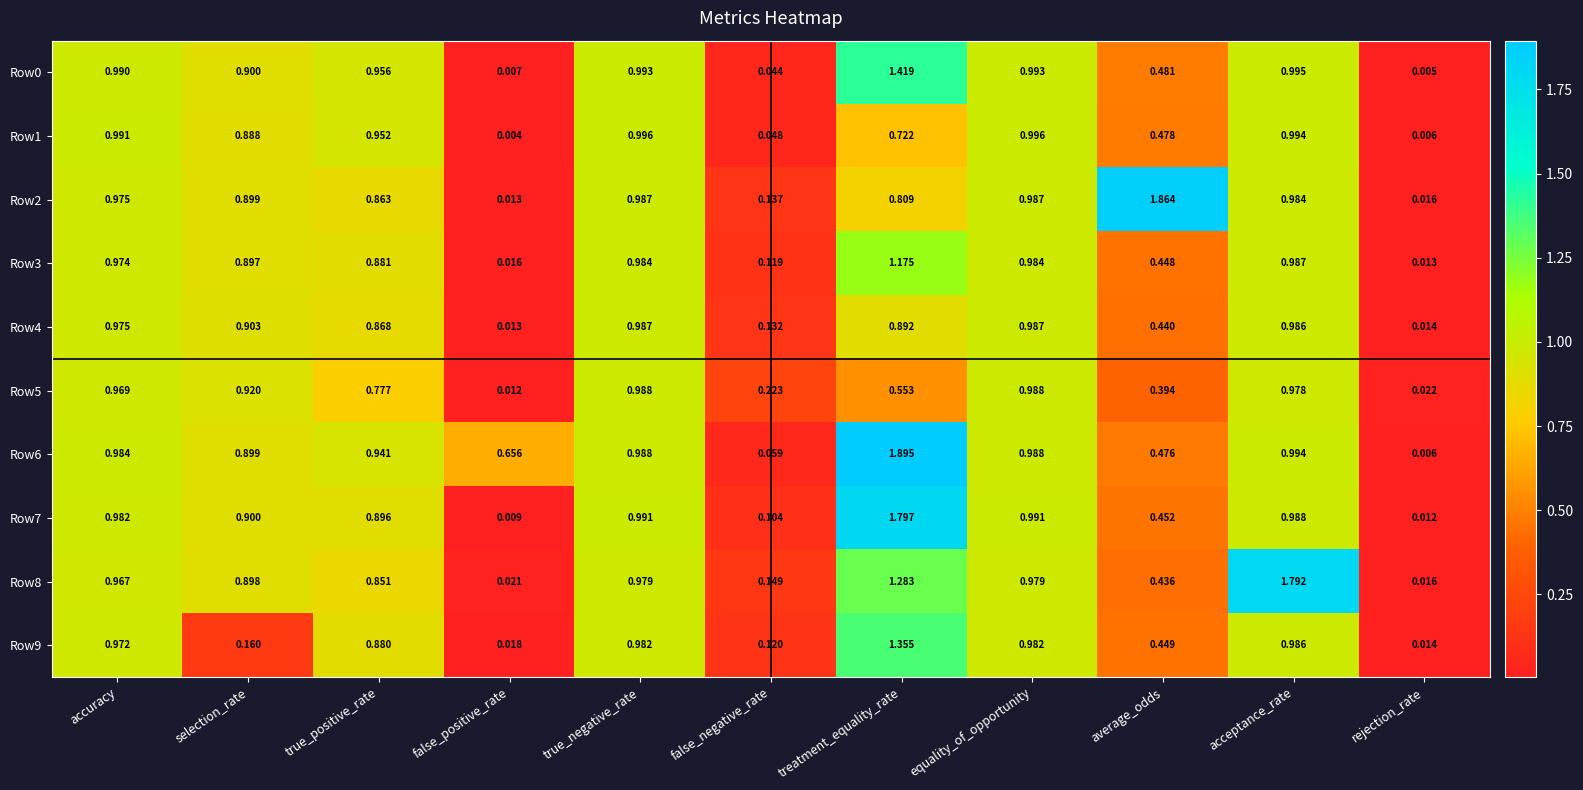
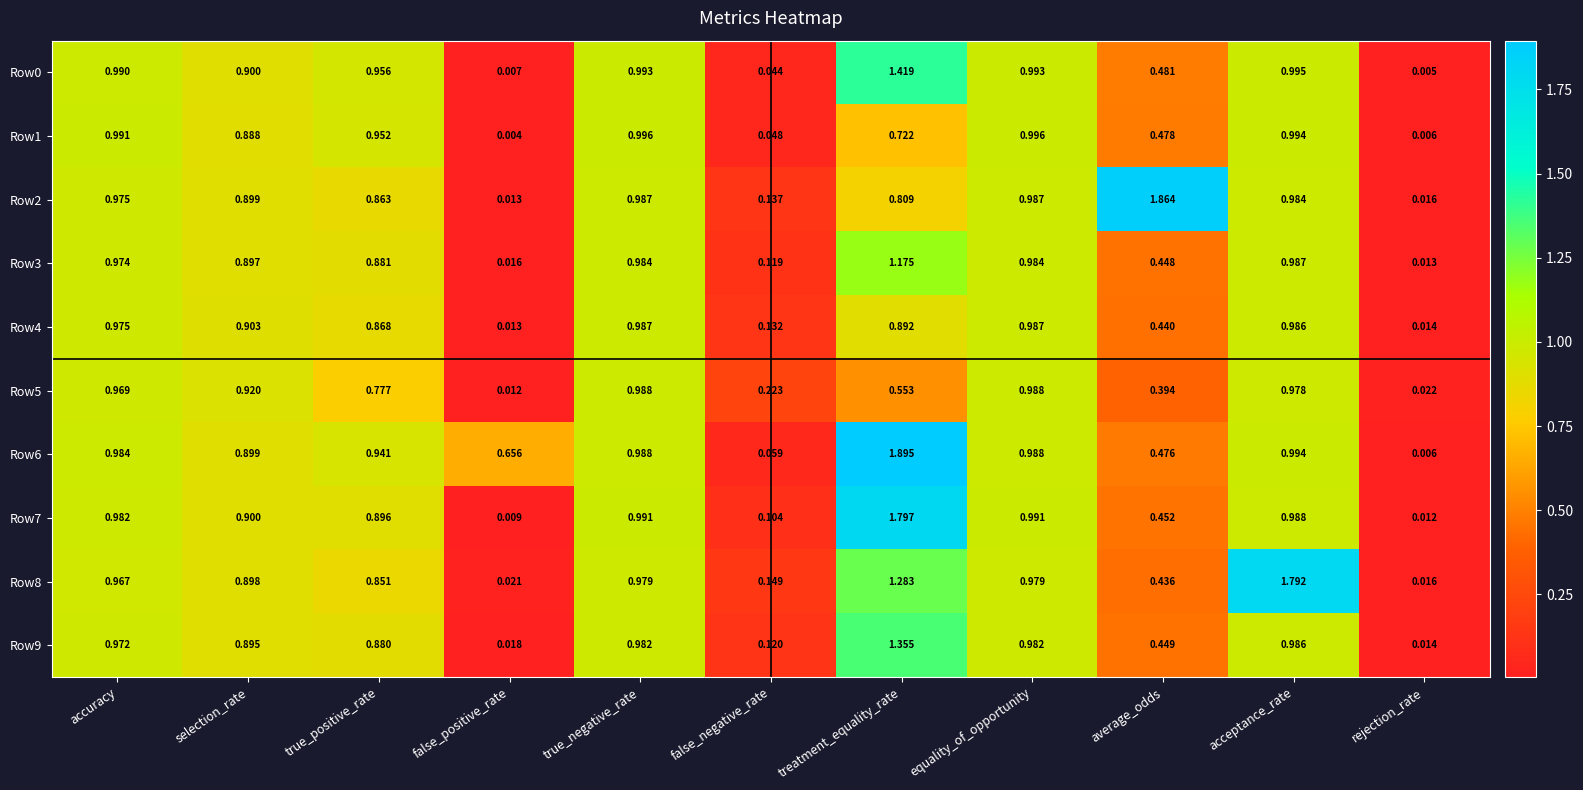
  {
    "Row0": {
      "accuracy": 0.990,
      "selection_rate": 0.900,
      "true_positive_rate": 0.956,
      "false_positive_rate": 0.007,
      "true_negative_rate": 0.993,
      "false_negative_rate": 0.044,
      "treatment_equality_rate": 1.419,
      "equality_of_opportunity": 0.993,
      "average_odds": 0.481,
      "acceptance_rate": 0.995,
      "rejection_rate": 0.005
    },
    "Row1": {
      "accuracy": 0.991,
      "selection_rate": 0.888,
      "true_positive_rate": 0.952,
      "false_positive_rate": 0.004,
      "true_negative_rate": 0.996,
      "false_negative_rate": 0.048,
      "treatment_equality_rate": 0.722,
      "equality_of_opportunity": 0.996,
      "average_odds": 0.478,
      "acceptance_rate": 0.994,
      "rejection_rate": 0.006
    },
    "Row2": {
      "accuracy": 0.975,
      "selection_rate": 0.899,
      "true_positive_rate": 0.863,
      "false_positive_rate": 0.013,
      "true_negative_rate": 0.987,
      "false_negative_rate": 0.137,
      "treatment_equality_rate": 0.809,
      "equality_of_opportunity": 0.987,
      "average_odds": 1.864,
      "acceptance_rate": 0.984,
      "rejection_rate": 0.016
    },
    "Row3": {
      "accuracy": 0.974,
      "selection_rate": 0.897,
      "true_positive_rate": 0.881,
      "false_positive_rate": 0.016,
      "true_negative_rate": 0.984,
      "false_negative_rate": 0.119,
      "treatment_equality_rate": 1.175,
      "equality_of_opportunity": 0.984,
      "average_odds": 0.448,
      "acceptance_rate": 0.987,
      "rejection_rate": 0.013
    },
    "Row4": {
      "accuracy": 0.975,
      "selection_rate": 0.903,
      "true_positive_rate": 0.868,
      "false_positive_rate": 0.013,
      "true_negative_rate": 0.987,
      "false_negative_rate": 0.132,
      "treatment_equality_rate": 0.892,
      "equality_of_opportunity": 0.987,
      "average_odds": 0.440,
      "acceptance_rate": 0.986,
      "rejection_rate": 0.014
    },
    "Row5": {
      "accuracy": 0.969,
      "selection_rate": 0.920,
      "true_positive_rate": 0.777,
      "false_positive_rate": 0.012,
      "true_negative_rate": 0.988,
      "false_negative_rate": 0.223,
      "treatment_equality_rate": 0.553,
      "equality_of_opportunity": 0.988,
      "average_odds": 0.394,
      "acceptance_rate": 0.978,
      "rejection_rate": 0.022
    },
    "Row6": {
      "accuracy": 0.984,
      "selection_rate": 0.899,
      "true_positive_rate": 0.941,
      "false_positive_rate": 0.656,
      "true_negative_rate": 0.988,
      "false_negative_rate": 0.059,
      "treatment_equality_rate": 1.895,
      "equality_of_opportunity": 0.988,
      "average_odds": 0.476,
      "acceptance_rate": 0.994,
      "rejection_rate": 0.006
    },
    "Row7": {
      "accuracy": 0.982,
      "selection_rate": 0.900,
      "true_positive_rate": 0.896,
      "false_positive_rate": 0.009,
      "true_negative_rate": 0.991,
      "false_negative_rate": 0.104,
      "treatment_equality_rate": 1.797,
      "equality_of_opportunity": 0.991,
      "average_odds": 0.452,
      "acceptance_rate": 0.988,
      "rejection_rate": 0.012
    },
    "Row8": {
      "accuracy": 0.967,
      "selection_rate": 0.898,
      "true_positive_rate": 0.851,
      "false_positive_rate": 0.021,
      "true_negative_rate": 0.979,
      "false_negative_rate": 0.149,
      "treatment_equality_rate": 1.283,
      "equality_of_opportunity": 0.979,
      "average_odds": 0.436,
      "acceptance_rate": 1.792,
      "rejection_rate": 0.016
    },
    "Row9": {
      "accuracy": 0.972,
-     "selection_rate": 0.160,
+     "selection_rate": 0.895,
      "true_positive_rate": 0.880,
      "false_positive_rate": 0.018,
      "true_negative_rate": 0.982,
      "false_negative_rate": 0.120,
      "treatment_equality_rate": 1.355,
      "equality_of_opportunity": 0.982,
      "average_odds": 0.449,
      "acceptance_rate": 0.986,
      "rejection_rate": 0.014
    }
  }
